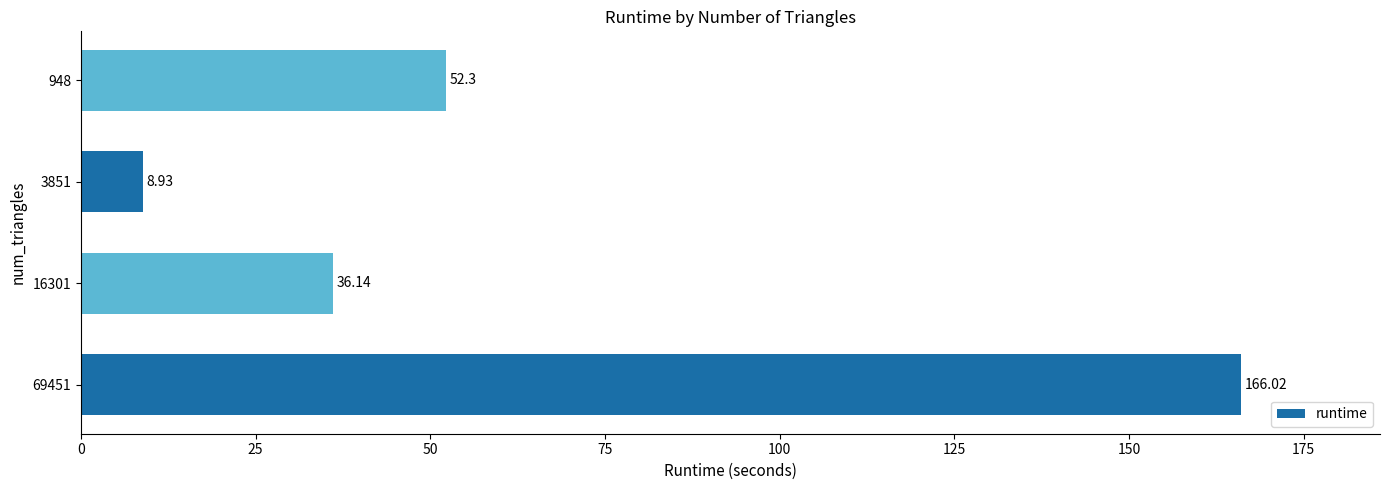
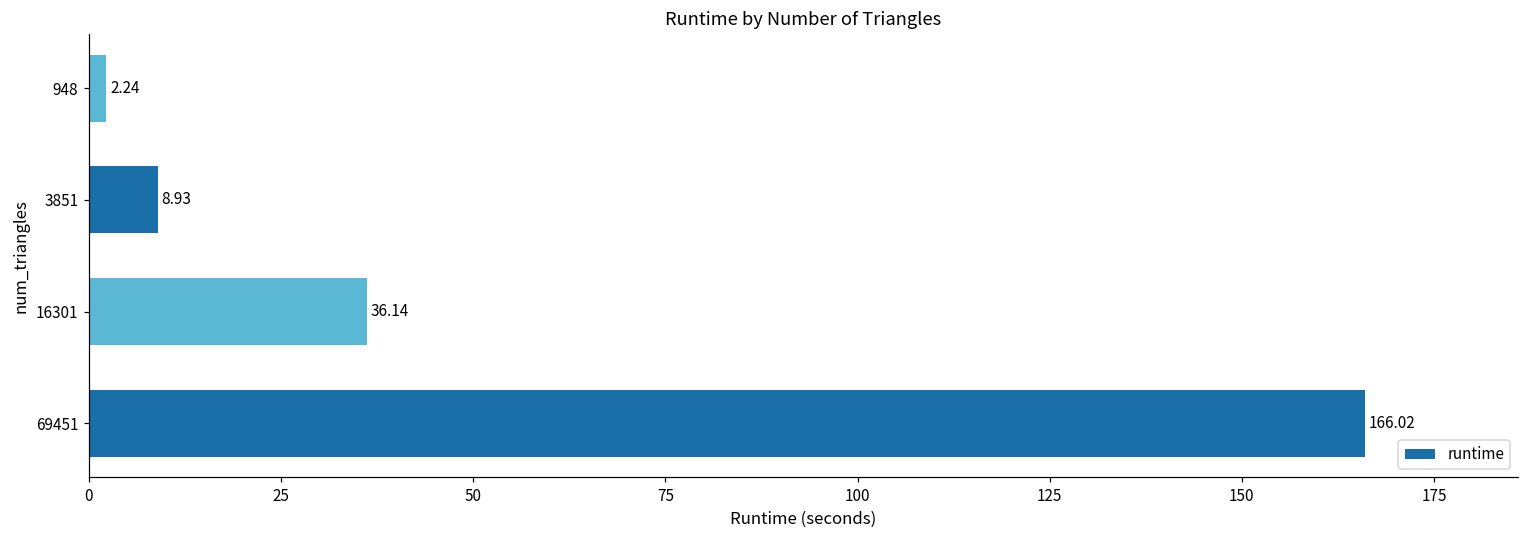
  {
-   "948": 52.3,
+   "948": 2.24,
    "3851": 8.93,
    "16301": 36.14,
    "69451": 166.02
  }
